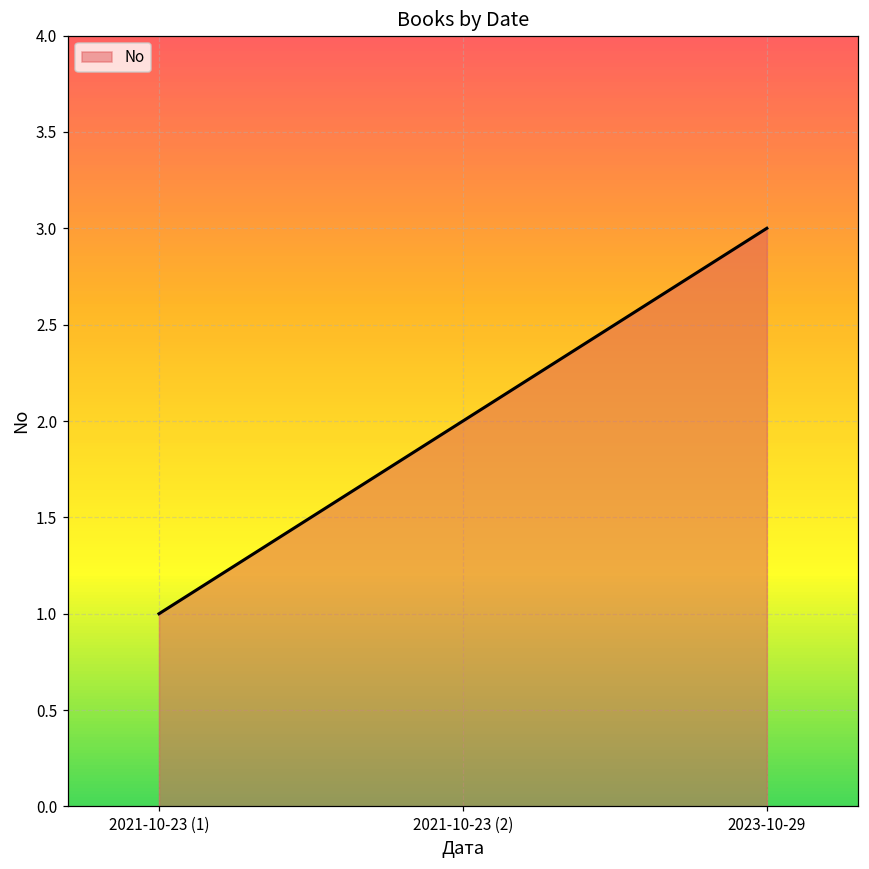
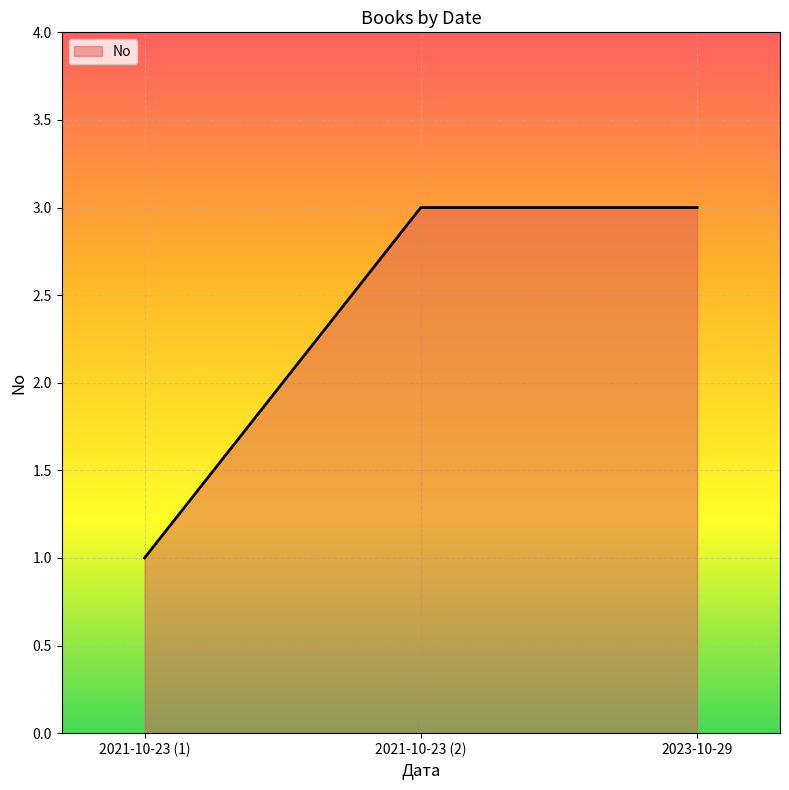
  {
    "2021-10-23 (1)": 1,
-   "2021-10-23 (2)": 2,
+   "2021-10-23 (2)": 3,
    "2023-10-29": 3
  }
